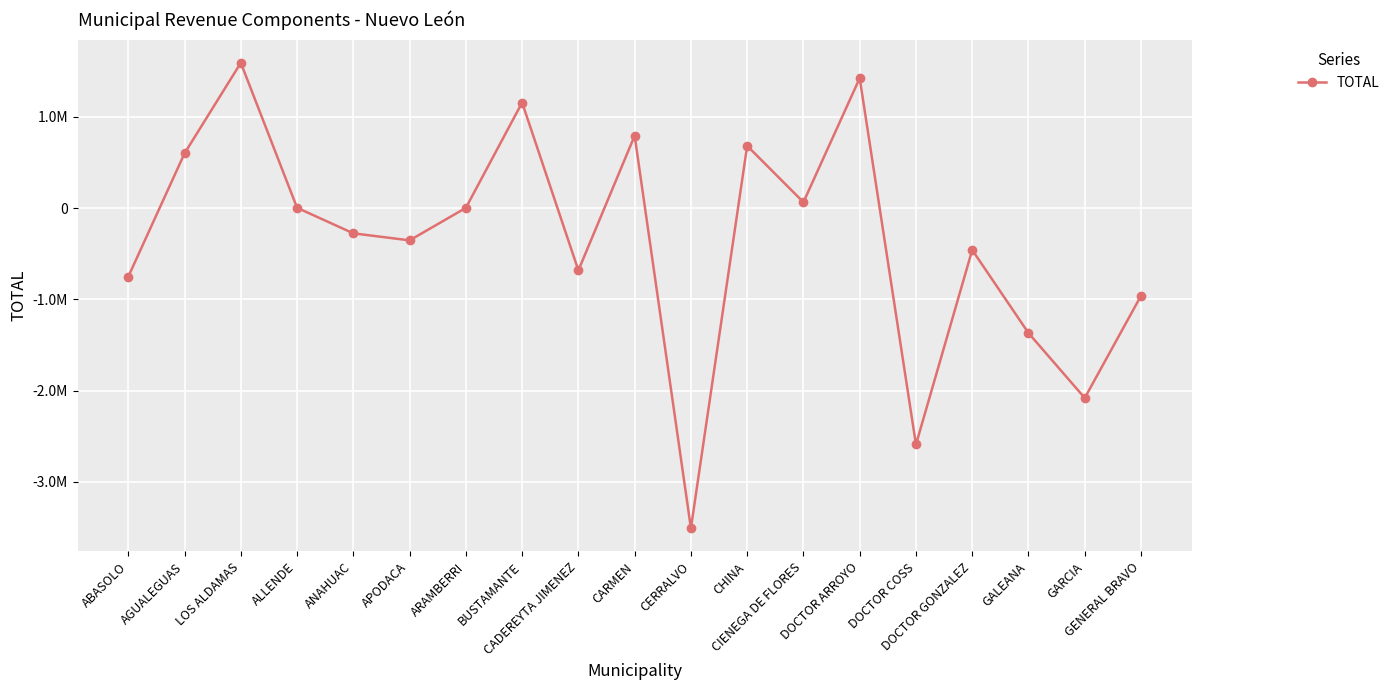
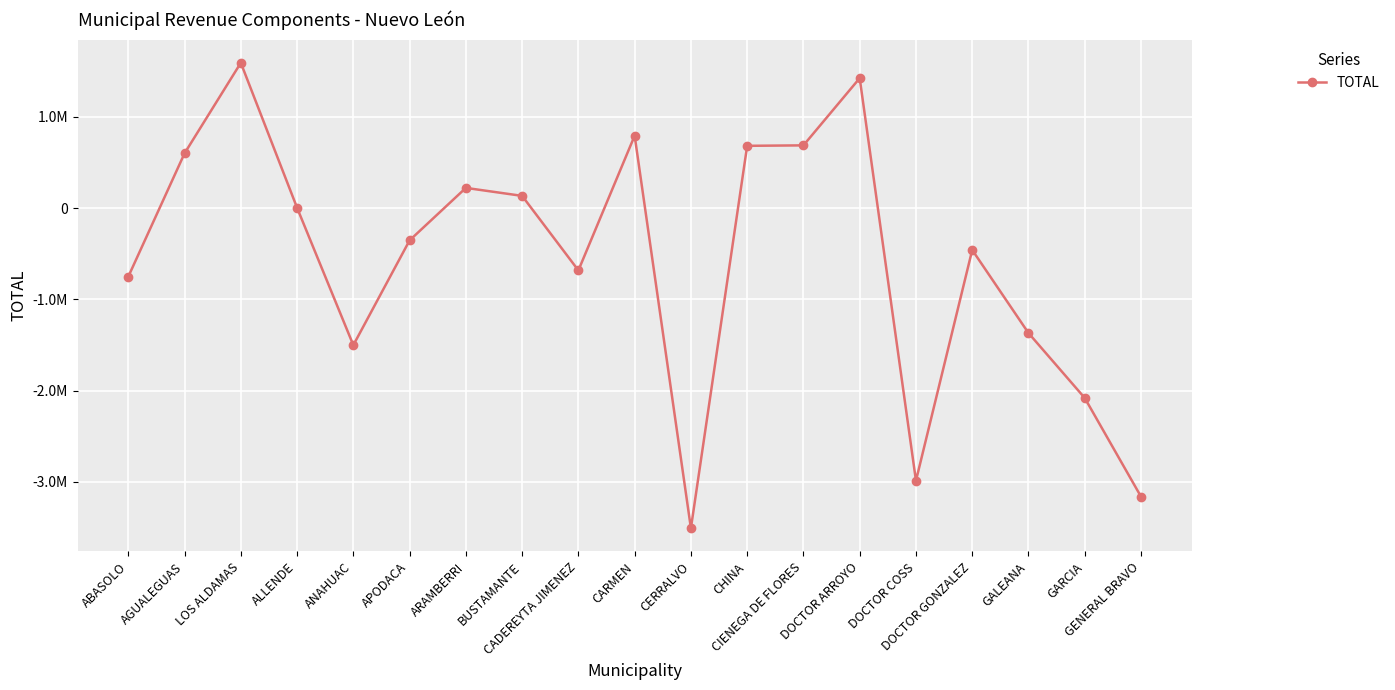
  {
    "ABASOLO": -800000,
    "AGUALEGUAS": 600000,
    "LOS ALDAMAS": 1600000,
    "ALLENDE": 0,
-   "ANAHUAC": -300000,
+   "ANAHUAC": -1500000,
    "APODACA": -400000,
-   "ARAMBERRI": 0,
-   "BUSTAMANTE": 1200000,
+   "ARAMBERRI": 200000,
+   "BUSTAMANTE": 100000,
    "CADEREYTA JIMENEZ": -700000,
    "CARMEN": 800000,
    "CERRALVO": -3500000,
    "CHINA": 700000,
-   "CIENEGA DE FLORES": 100000,
+   "CIENEGA DE FLORES": 700000,
    "DOCTOR ARROYO": 1400000,
-   "DOCTOR COSS": -2600000,
+   "DOCTOR COSS": -3000000,
    "DOCTOR GONZALEZ": -500000,
    "GALEANA": -1400000,
    "GARCIA": -2100000,
-   "GENERAL BRAVO": -1000000
+   "GENERAL BRAVO": -3200000
  }
